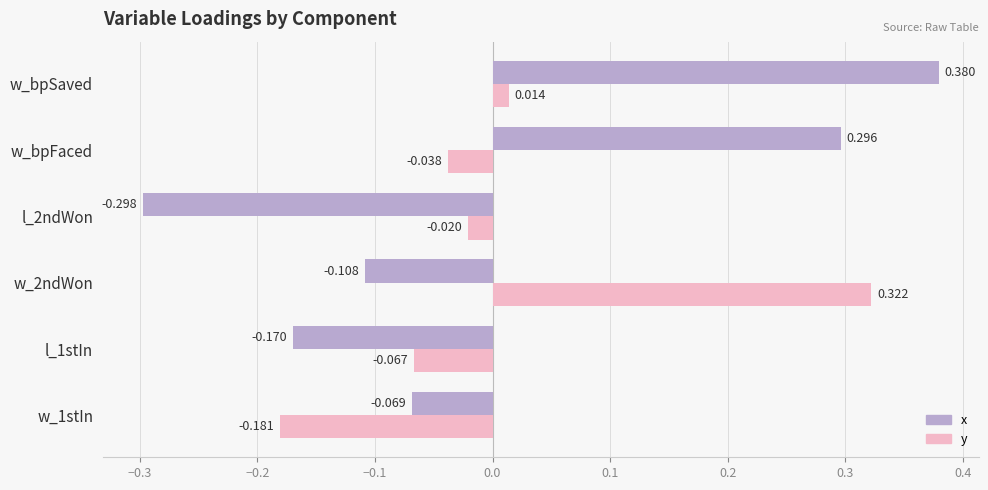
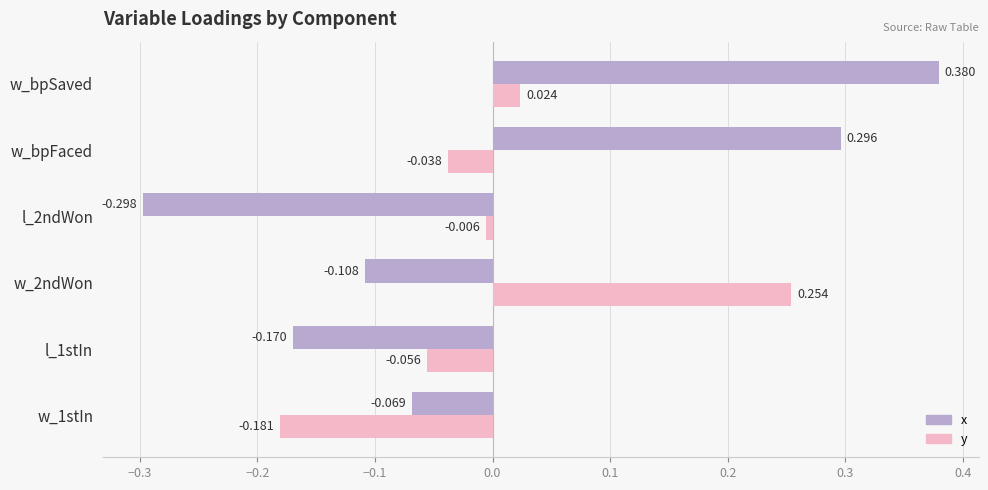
  {
    "x": {
      "w_bpSaved": 0.380,
      "w_bpFaced": 0.296,
      "l_2ndWon": -0.298,
      "w_2ndWon": -0.108,
      "l_1stIn": -0.170,
      "w_1stIn": -0.069
    },
    "y": {
-     "w_bpSaved": 0.014,
+     "w_bpSaved": 0.024,
      "w_bpFaced": -0.038,
-     "l_2ndWon": -0.020,
-     "w_2ndWon": 0.322,
-     "l_1stIn": -0.067,
+     "l_2ndWon": -0.006,
+     "w_2ndWon": 0.254,
+     "l_1stIn": -0.056,
      "w_1stIn": -0.181
    }
  }
